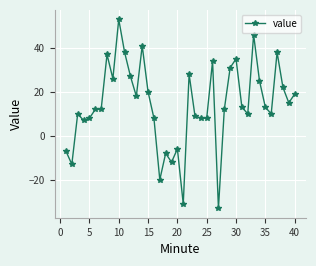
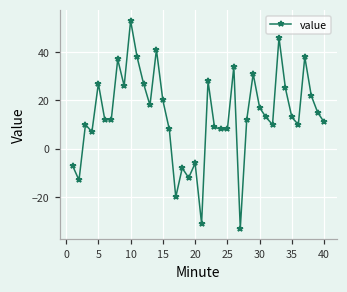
  {
-   "5": 8,
+   "5": 27,
    "10": 53,
    "15": 20,
    "20": -6,
    "25": 8,
-   "30": 35,
+   "30": 17,
    "35": 13,
-   "40": 19
+   "40": 11
  }
